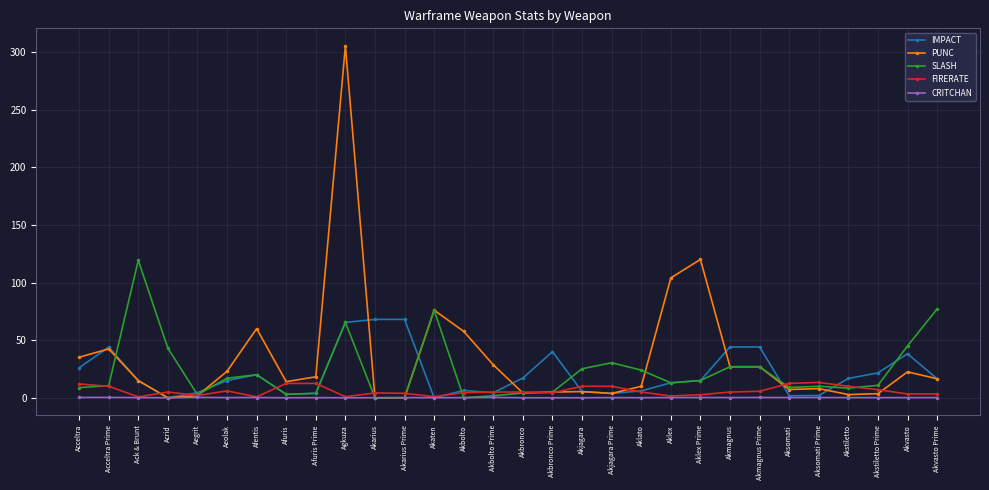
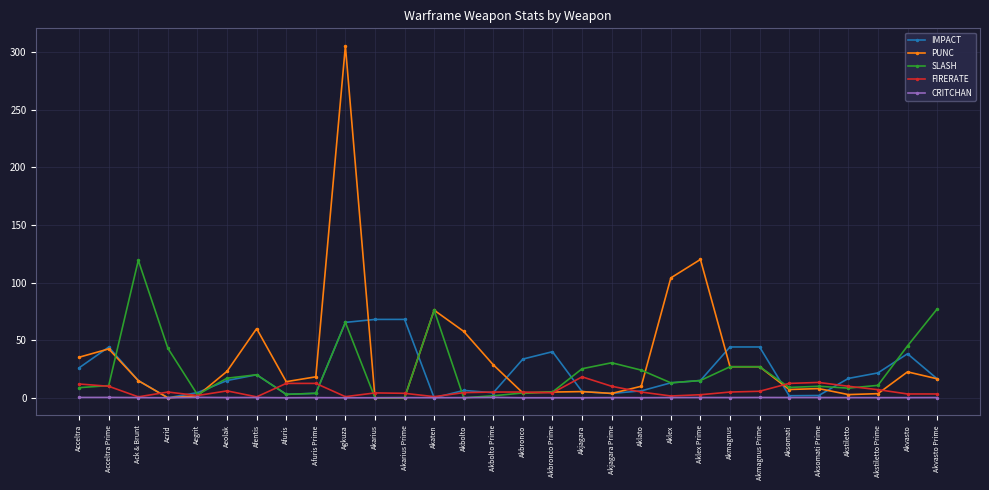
  {
    "IMPACT": {
      "Acceltra": 26,
      "Akarius": 68,
      "Akarius Prime": 68,
-     "Akbronco": 17,
+     "Akbronco": 34,
      "Akbronco Prime": 40,
      "Akmagnus": 44,
      "Akmagnus Prime": 44,
      "Akstiletto": 17,
      "Akstiletto Prime": 22,
      "Akvasto": 38
    },
    "PUNC": {
      "Acceltra": 35,
      "Aeolak": 23,
      "Afentis": 60,
      "Afuris Prime": 18,
      "Agkuza": 305,
      "Akbolto": 58,
      "Akbolto Prime": 29,
      "Aklato": 10,
      "Aklex": 104,
      "Aklex Prime": 120,
      "Akstiletto": 3,
      "Akstiletto Prime": 4,
      "Akvasto": 23
    },
    "SLASH": {
      "Acceltra": 9,
      "Ack & Brunt": 119,
      "Acrid": 43,
      "Akjagara": 25,
      "Akjagara Prime": 30,
      "Aklato": 24,
      "Akstiletto Prime": 11,
      "Akvasto": 45,
      "Akvasto Prime": 77
    },
    "FIRERATE": {
      "Acceltra": 12,
      "Acrid": 5,
      "Aeolak": 6,
      "Afuris Prime": 13,
      "Akarius": 4,
      "Akarius Prime": 4,
-     "Akjagara": 10,
+     "Akjagara": 18,
      "Akjagara Prime": 10,
      "Aklex Prime": 3,
      "Akmagnus": 5,
      "Akmagnus Prime": 6,
      "Aksomati": 13,
      "Aksomati Prime": 13,
      "Akstiletto Prime": 7,
      "Akvasto": 3,
      "Akvasto Prime": 3
    },
    "CRITCHAN": {
      "Acceltra": 0,
      "Acceltra Prime": 0,
      "Aeolak": 0,
      "Afuris": 0,
      "Afuris Prime": 0,
      "Akbronco": 0,
      "Akbronco Prime": 0,
      "Akjagara": 0,
      "Akjagara Prime": 0,
      "Aklato": 0,
      "Aklex Prime": 0,
      "Akmagnus": 0,
      "Akmagnus Prime": 0,
      "Akstiletto": 0,
      "Akstiletto Prime": 0,
      "Akvasto": 0,
      "Akvasto Prime": 0
    }
  }
